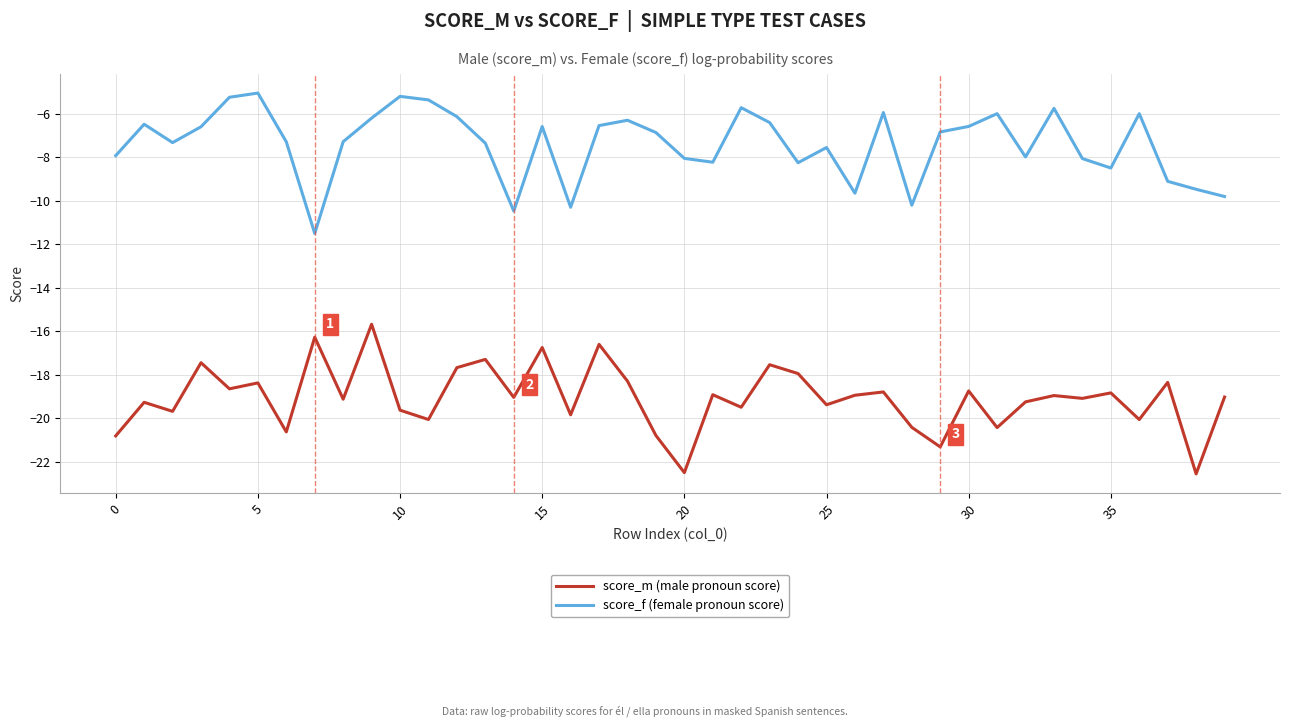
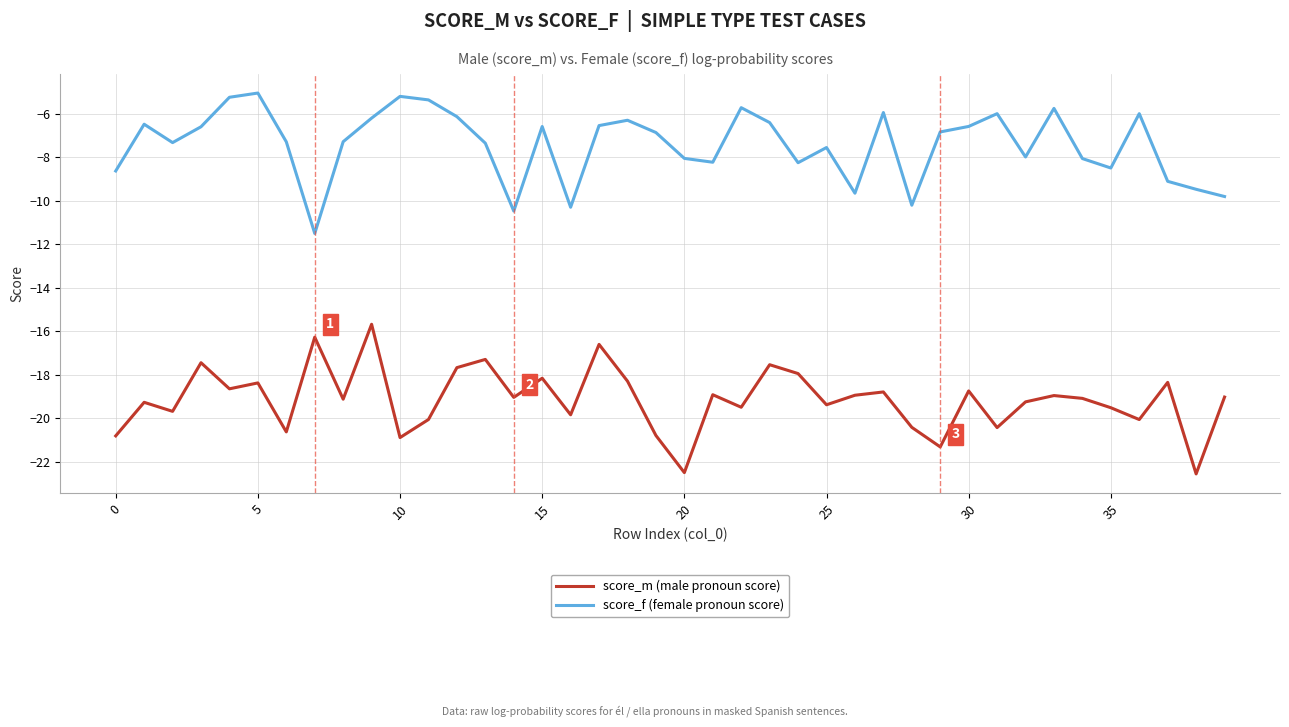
  {
    "score_m (male pronoun score)": {
      "0": -20.8,
      "5": -18.4,
-     "10": -19.6,
-     "15": -16.8,
+     "10": -20.9,
+     "15": -18.2,
      "20": -22.5,
      "25": -19.4,
      "30": -18.7,
-     "35": -18.8
+     "35": -19.5
    },
    "score_f (female pronoun score)": {
-     "0": -7.9,
+     "0": -8.6,
      "5": -5.0,
      "10": -5.2,
      "15": -6.6,
      "20": -8.1,
      "25": -7.6,
      "30": -6.6,
      "35": -8.5
    }
  }
